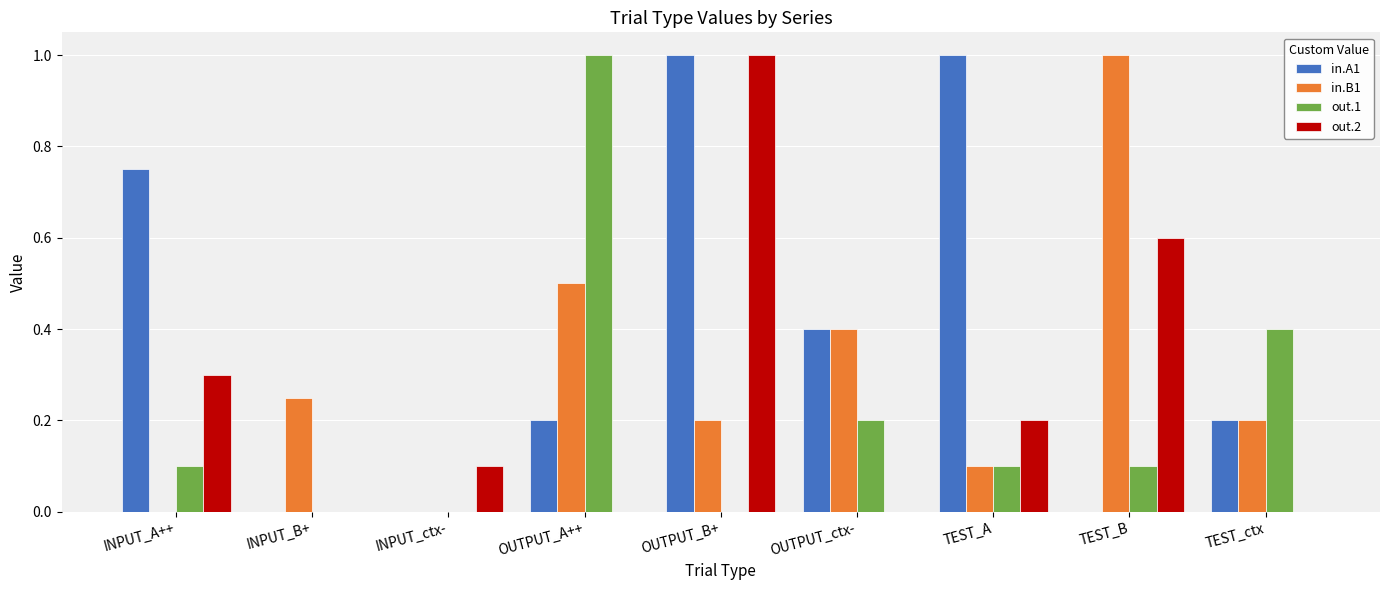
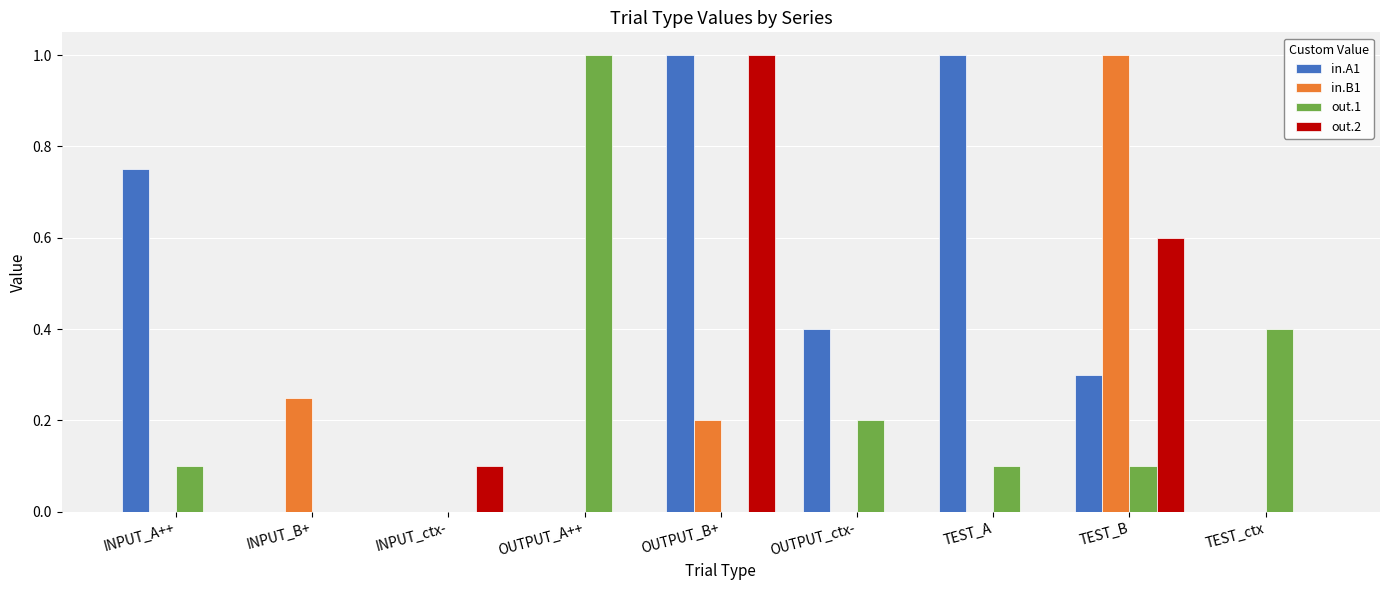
  {
    "in.A1": {
      "INPUT_A++": 0.75,
      "INPUT_B+": 0.0,
      "INPUT_ctx-": 0.0,
-     "OUTPUT_A++": 0.2,
+     "OUTPUT_A++": 0.0,
      "OUTPUT_B+": 1.0,
      "OUTPUT_ctx-": 0.4,
      "TEST_A": 1.0,
-     "TEST_B": 0.0,
-     "TEST_ctx": 0.2
+     "TEST_B": 0.3,
+     "TEST_ctx": 0.0
    },
    "in.B1": {
      "INPUT_A++": 0.0,
      "INPUT_B+": 0.25,
      "INPUT_ctx-": 0.0,
-     "OUTPUT_A++": 0.5,
+     "OUTPUT_A++": 0.0,
      "OUTPUT_B+": 0.2,
-     "OUTPUT_ctx-": 0.4,
-     "TEST_A": 0.1,
+     "OUTPUT_ctx-": 0.0,
+     "TEST_A": 0.0,
      "TEST_B": 1.0,
-     "TEST_ctx": 0.2
+     "TEST_ctx": 0.0
    },
    "out.1": {
      "INPUT_A++": 0.1,
      "INPUT_B+": 0.0,
      "INPUT_ctx-": 0.0,
      "OUTPUT_A++": 1.0,
      "OUTPUT_B+": 0.0,
      "OUTPUT_ctx-": 0.2,
      "TEST_A": 0.1,
      "TEST_B": 0.1,
      "TEST_ctx": 0.4
    },
    "out.2": {
-     "INPUT_A++": 0.3,
+     "INPUT_A++": 0.0,
      "INPUT_B+": 0.0,
      "INPUT_ctx-": 0.1,
      "OUTPUT_A++": 0.0,
      "OUTPUT_B+": 1.0,
      "OUTPUT_ctx-": 0.0,
-     "TEST_A": 0.2,
+     "TEST_A": 0.0,
      "TEST_B": 0.6,
      "TEST_ctx": 0.0
    }
  }
